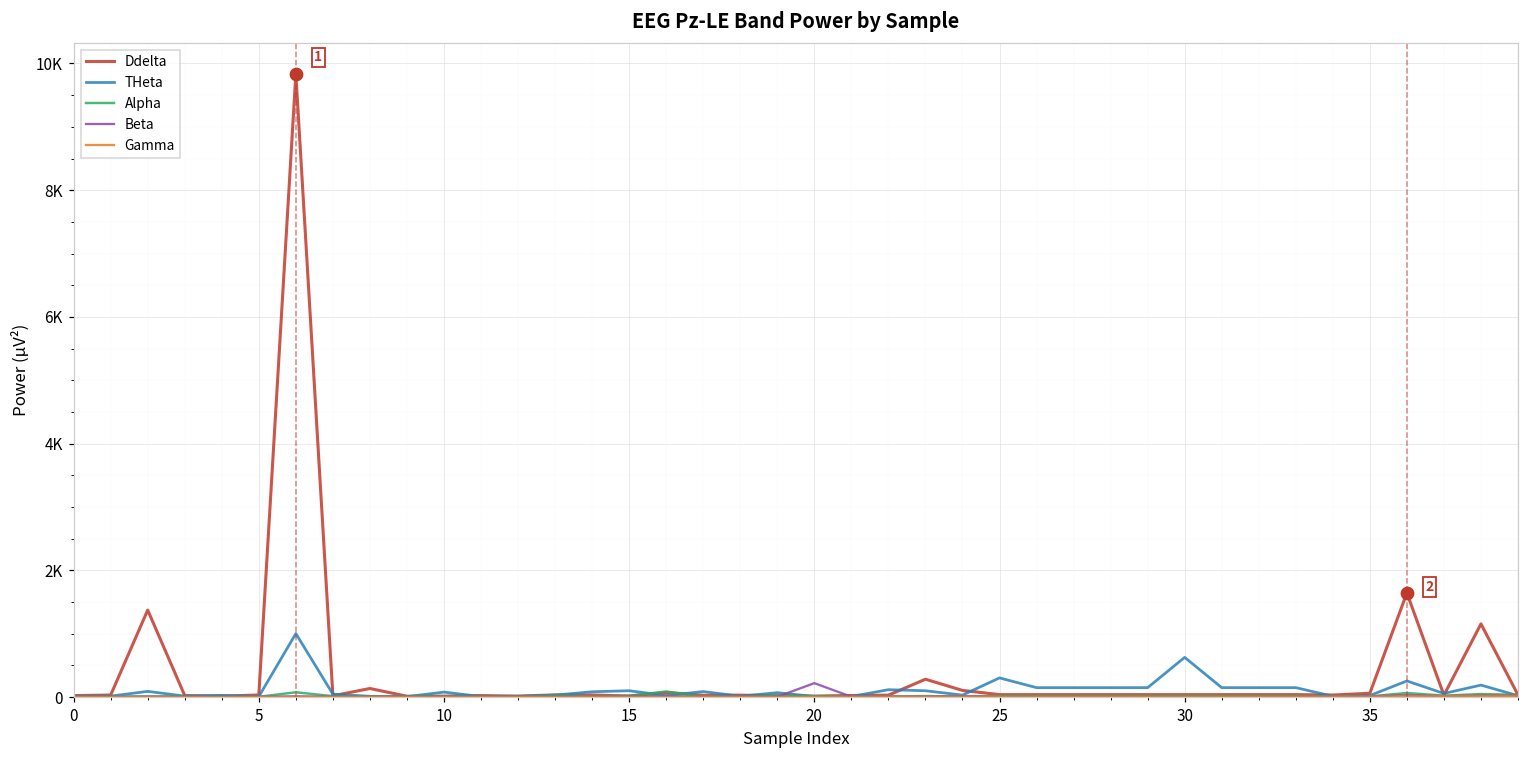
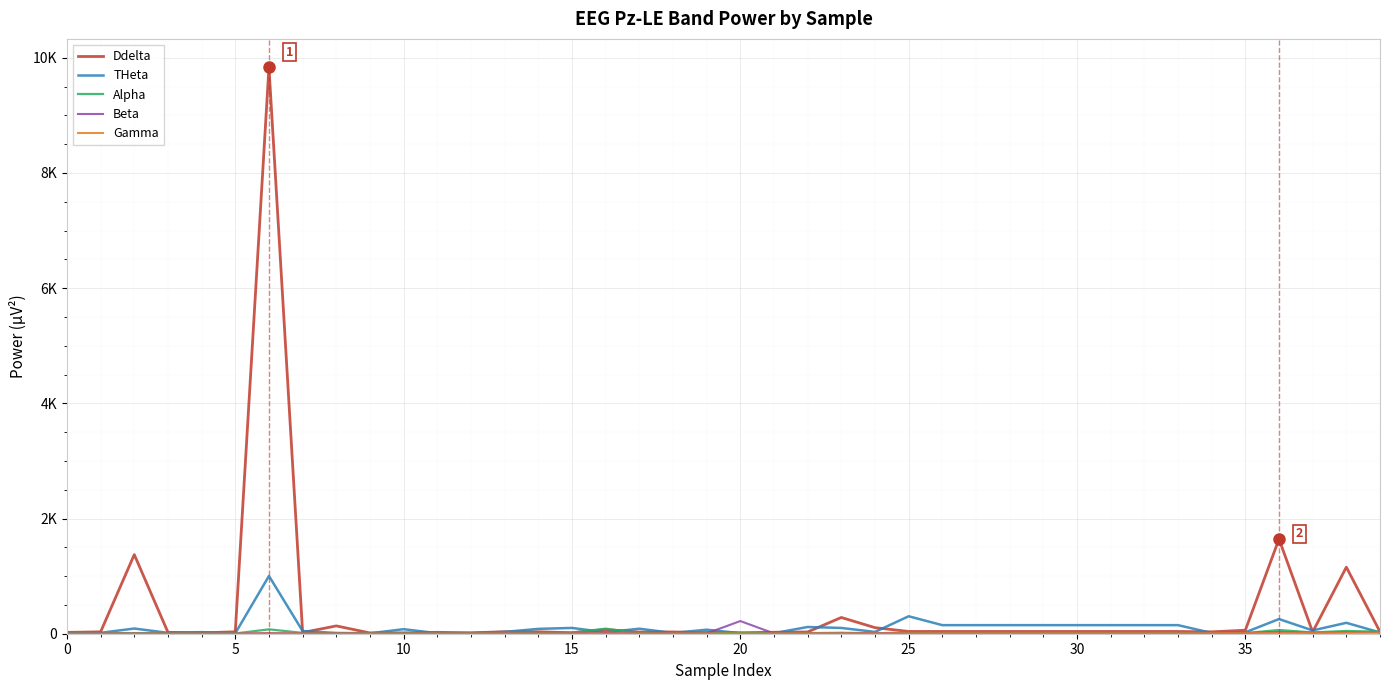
  {
    "THeta": {
      "10": 100,
      "15": 100,
      "25": 300,
-     "30": 600
+     "30": 100
    },
    "Beta": {
      "20": 200
    }
  }
